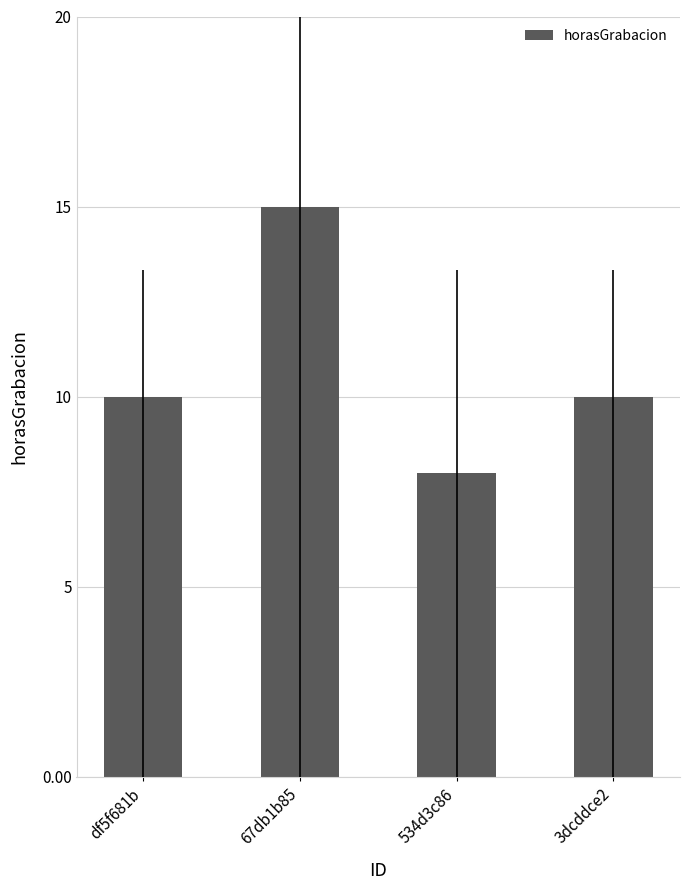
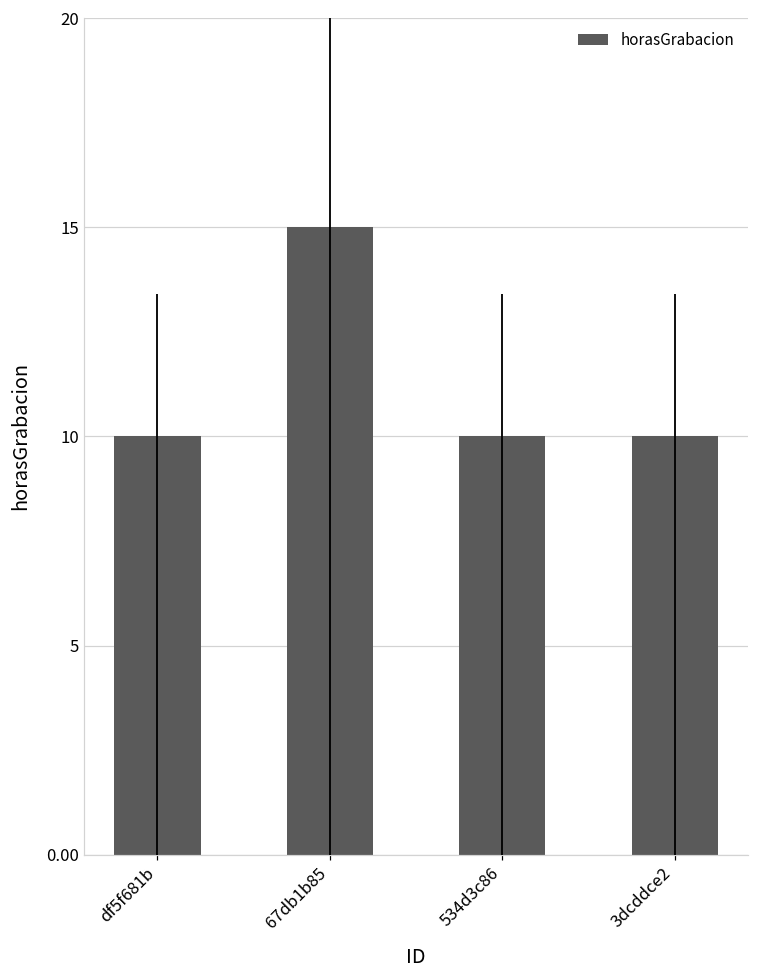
  {
    "df5f681b": 10,
    "67db1b85": 15,
-   "534d3c86": 8,
+   "534d3c86": 10,
    "3dcddce2": 10
  }
